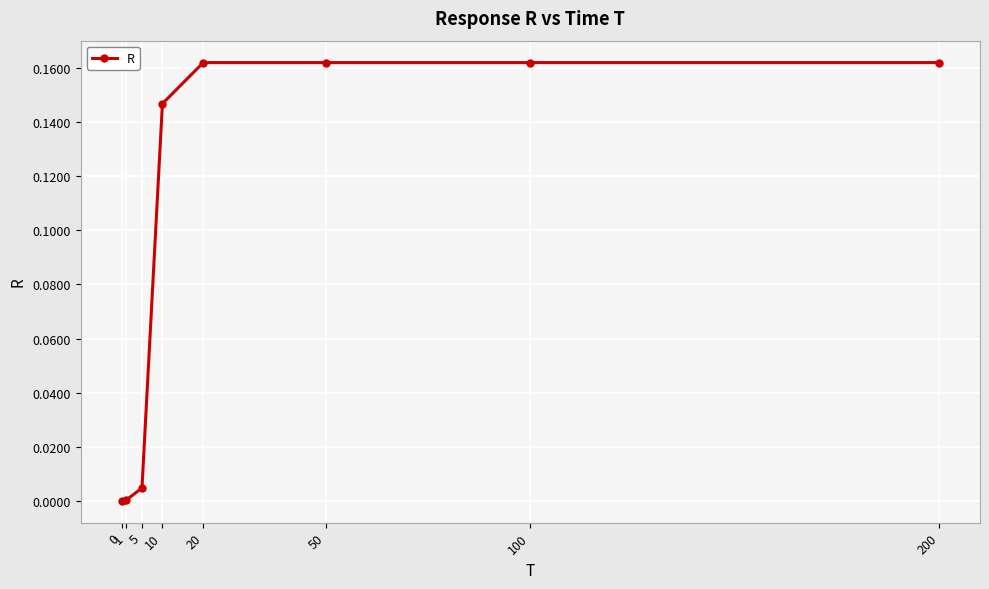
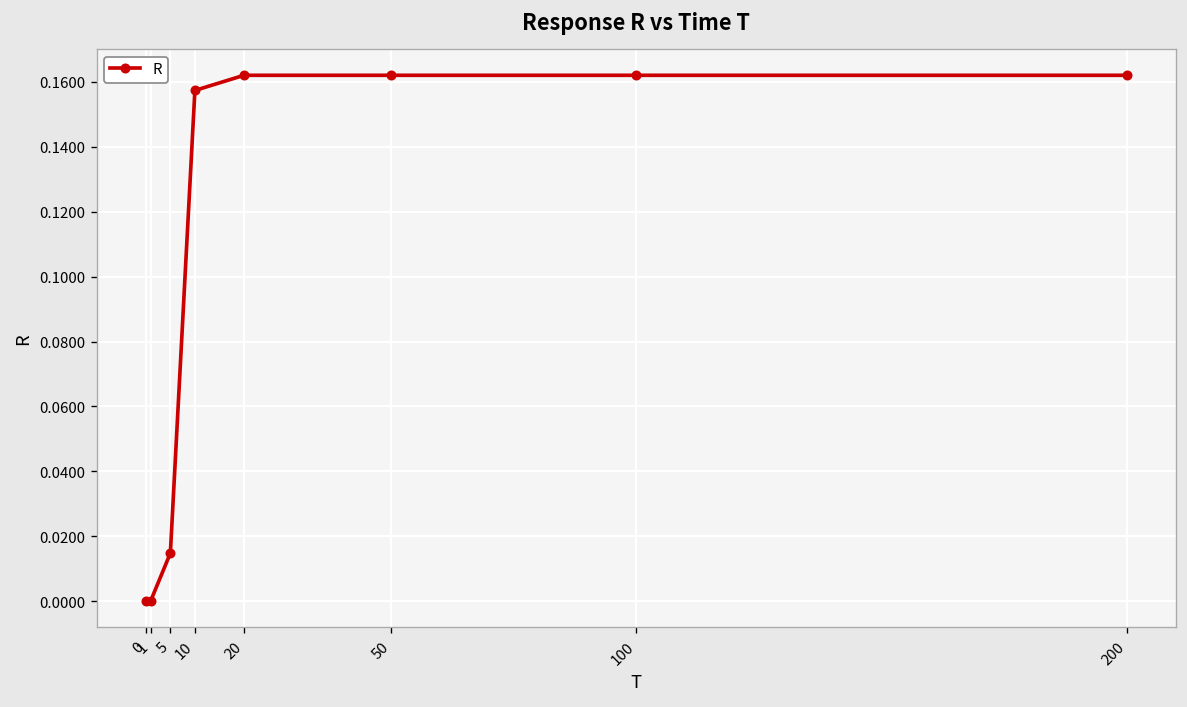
  {
    "0": 0.000,
    "1": 0.000,
-   "5": 0.005,
-   "10": 0.147,
+   "5": 0.015,
+   "10": 0.157,
    "20": 0.162,
    "50": 0.162,
    "100": 0.162,
    "200": 0.162
  }
